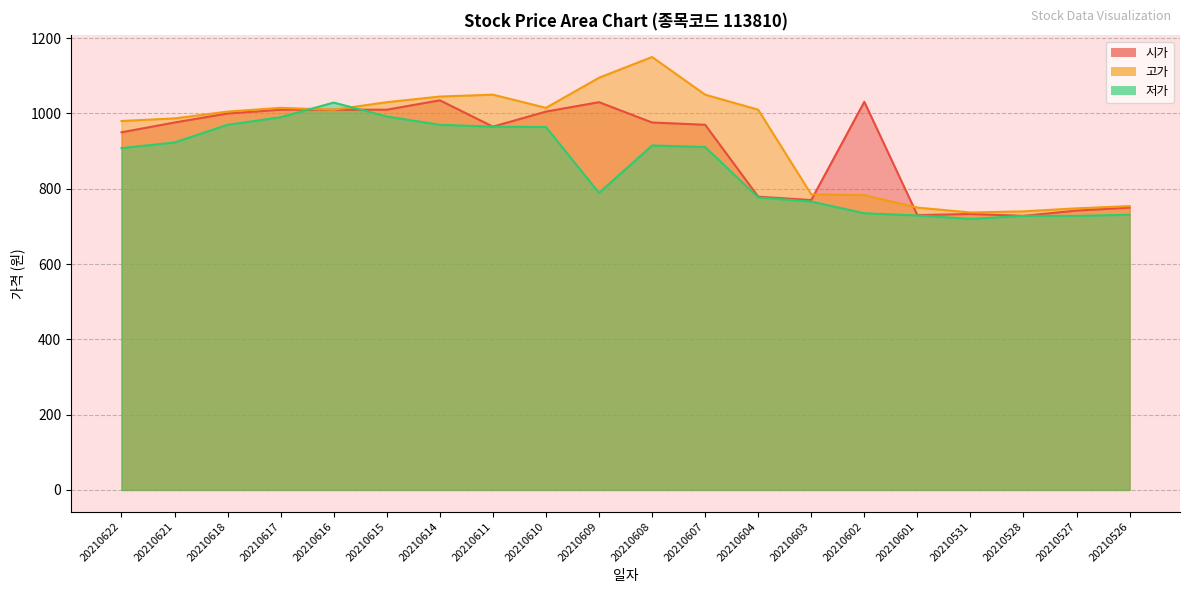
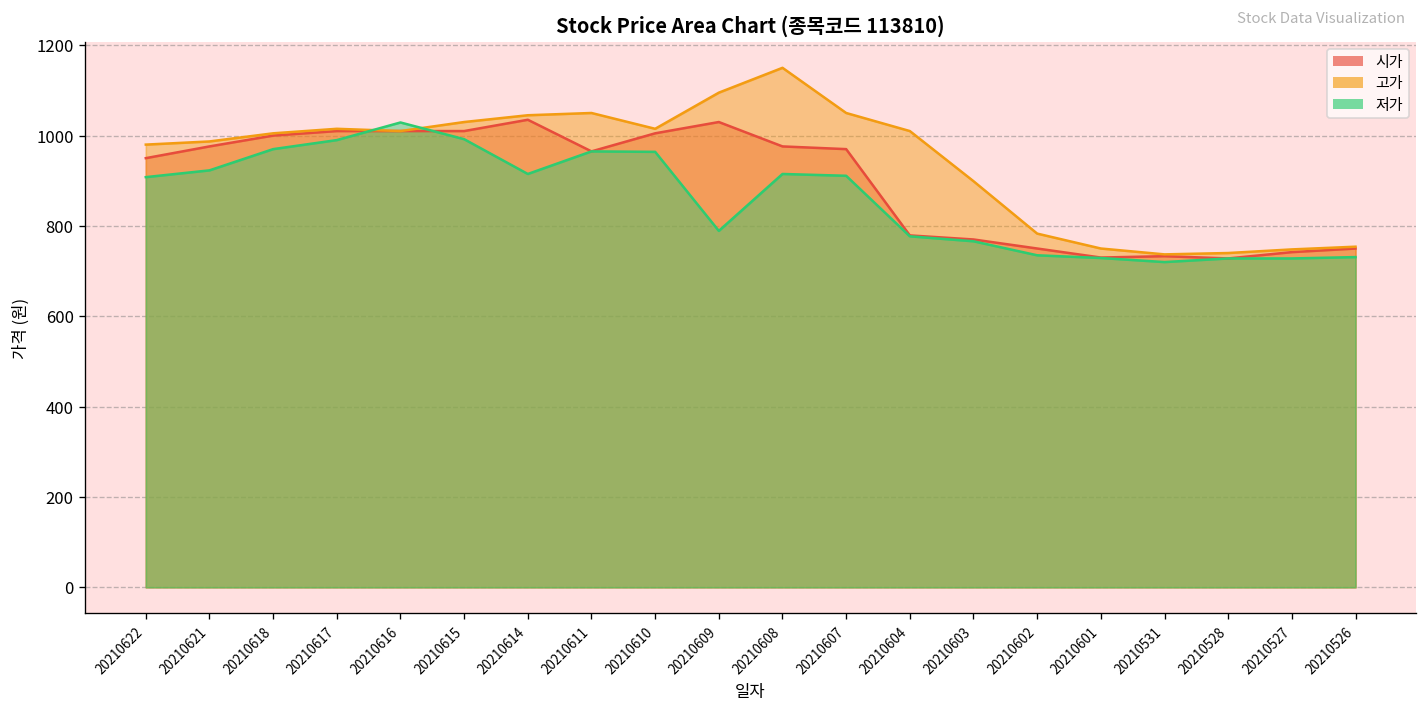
  {
    "시가": {
      "20210622": 950,
      "20210621": 980,
      "20210615": 1010,
      "20210614": 1040,
      "20210610": 1010,
      "20210609": 1030,
      "20210608": 980,
      "20210607": 970,
-     "20210602": 1030
+     "20210602": 750
    },
    "고가": {
      "20210622": 980,
      "20210621": 990,
      "20210615": 1030,
      "20210614": 1050,
      "20210611": 1050,
      "20210610": 1020,
      "20210609": 1100,
      "20210608": 1150,
      "20210607": 1050,
      "20210604": 1010,
-     "20210603": 790,
+     "20210603": 900,
      "20210602": 780,
      "20210601": 750,
      "20210528": 740
    },
    "저가": {
      "20210622": 910,
      "20210621": 920,
      "20210618": 970,
      "20210617": 990,
      "20210616": 1030,
      "20210615": 990,
-     "20210614": 970,
+     "20210614": 920,
      "20210610": 960,
      "20210609": 790,
      "20210608": 920,
      "20210607": 910,
      "20210602": 740,
      "20210531": 720,
      "20210527": 730,
      "20210526": 730
    }
  }
